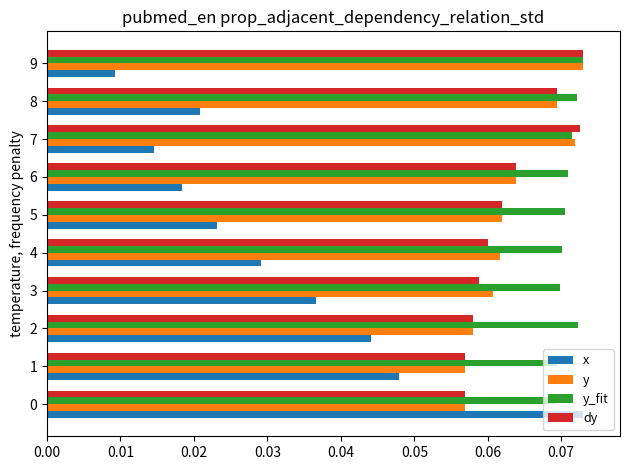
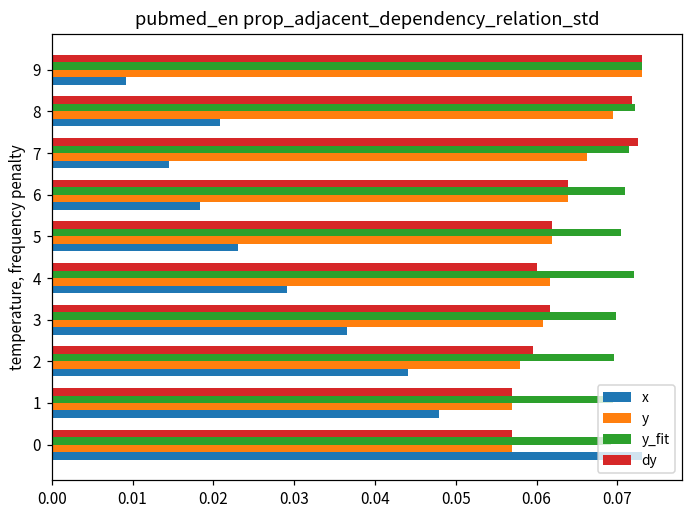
  {
    "x": {
      "9": 0.009,
      "8": 0.021,
      "7": 0.015,
      "6": 0.018,
      "5": 0.023,
      "4": 0.029,
      "3": 0.037,
      "2": 0.044,
      "1": 0.048
    },
    "y": {
      "9": 0.073,
      "8": 0.069,
-     "7": 0.072,
+     "7": 0.066,
      "6": 0.064,
      "5": 0.062,
      "4": 0.062,
      "3": 0.061,
      "2": 0.058,
      "1": 0.057,
      "0": 0.057
    },
    "y_fit": {
      "9": 0.073,
      "8": 0.072,
      "7": 0.071,
      "6": 0.071,
      "5": 0.070,
-     "4": 0.070,
+     "4": 0.072,
      "3": 0.070,
-     "2": 0.072
+     "2": 0.070
    },
    "dy": {
      "9": 0.073,
-     "8": 0.069,
+     "8": 0.072,
      "7": 0.073,
      "6": 0.064,
      "5": 0.062,
      "4": 0.060,
-     "3": 0.059,
-     "2": 0.058,
+     "3": 0.062,
+     "2": 0.060,
      "1": 0.057,
      "0": 0.057
    }
  }
